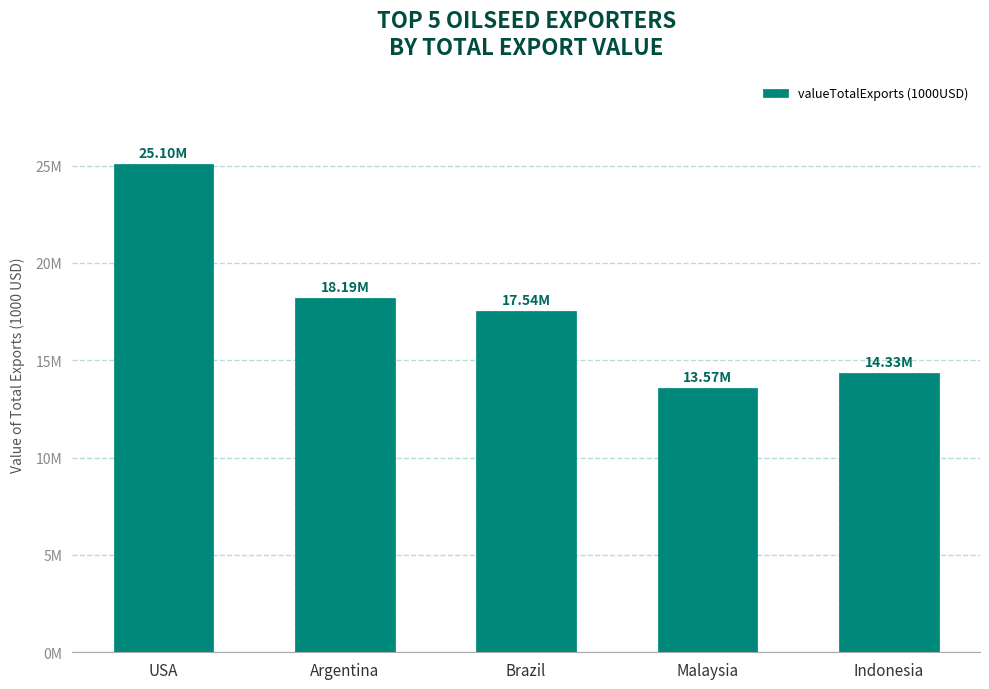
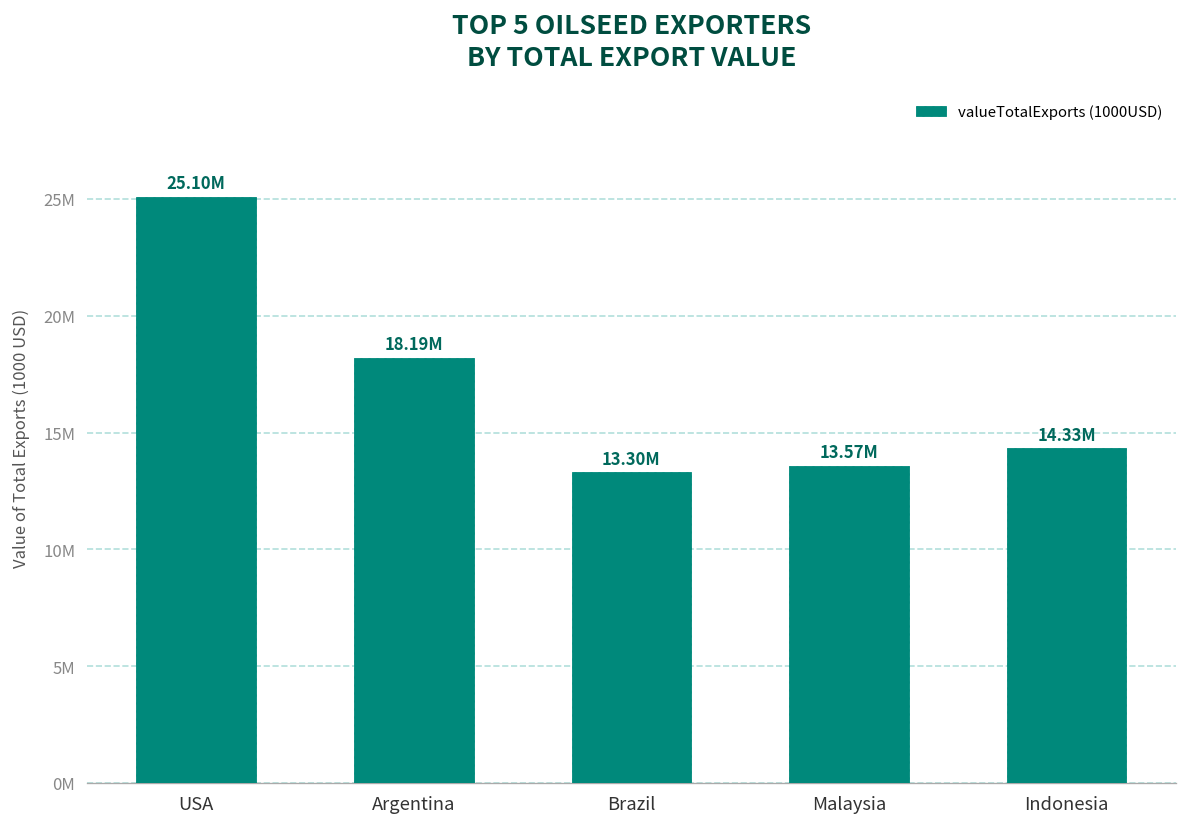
  {
    "USA": "25.10M",
    "Argentina": "18.19M",
-   "Brazil": "17.54M",
+   "Brazil": "13.30M",
    "Malaysia": "13.57M",
    "Indonesia": "14.33M"
  }
